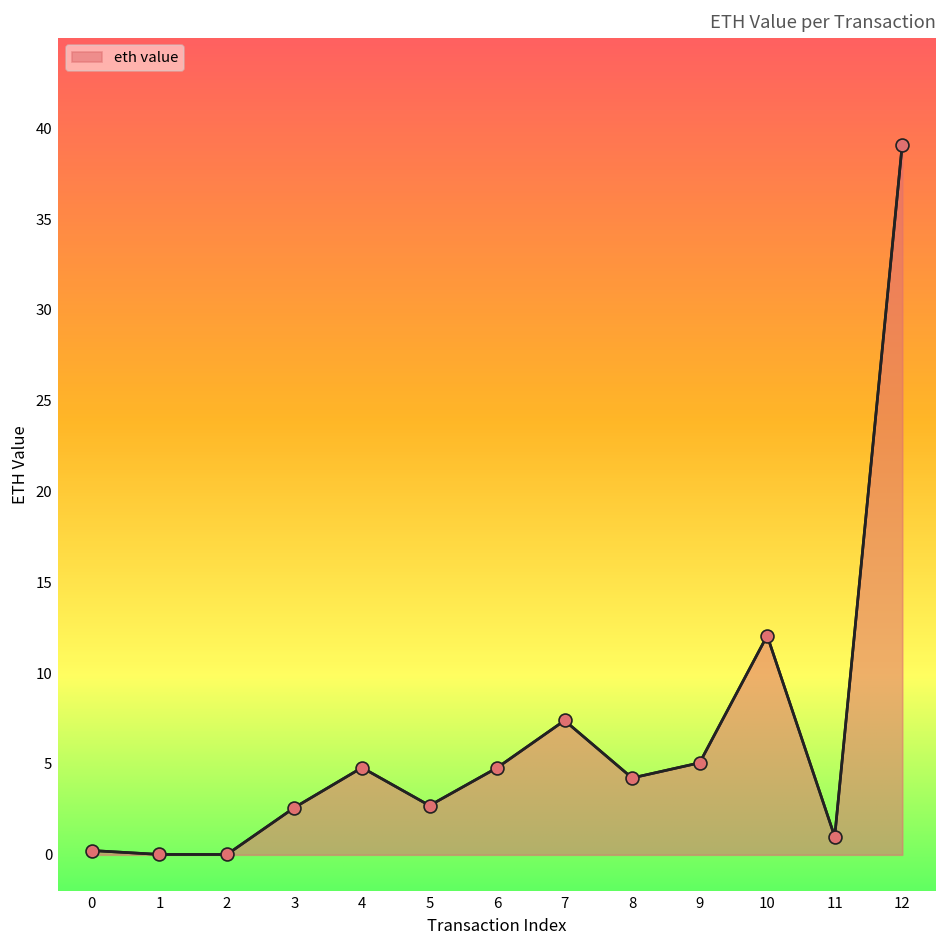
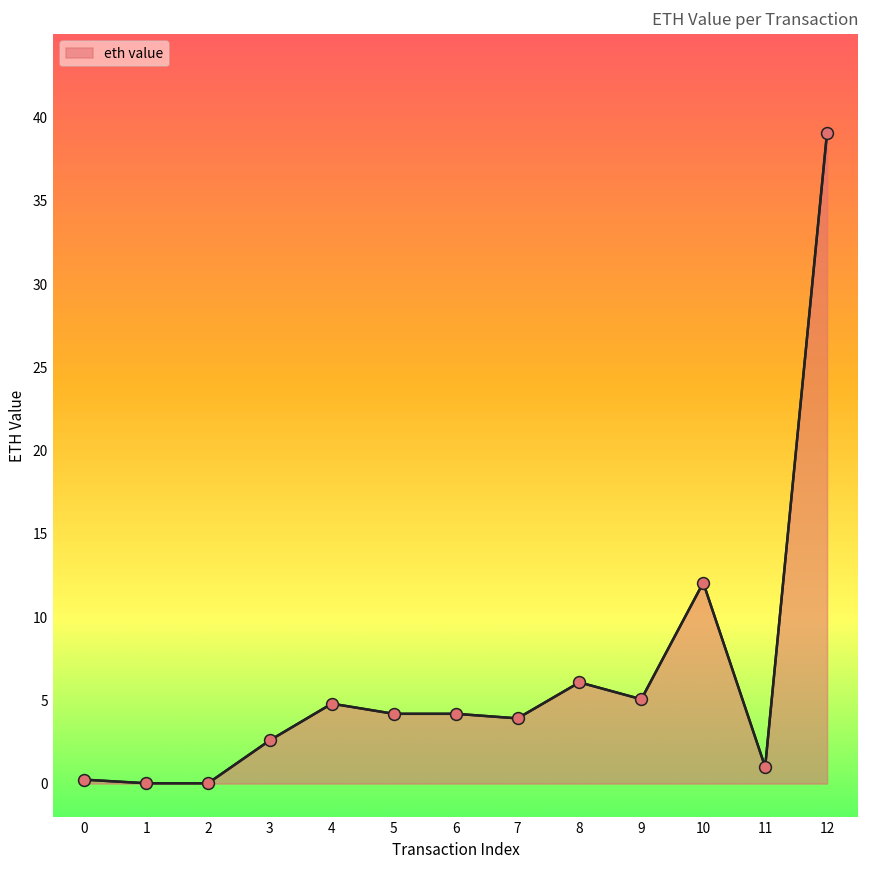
  {
    "0": 0.2,
    "1": 0.0,
    "2": 0.0,
    "3": 2.6,
    "4": 4.8,
-   "5": 2.7,
-   "6": 4.8,
-   "7": 7.4,
-   "8": 4.2,
+   "5": 4.2,
+   "6": 4.2,
+   "7": 3.9,
+   "8": 6.1,
    "9": 5.1,
    "10": 12.1,
    "11": 1.0,
    "12": 39.1
  }
